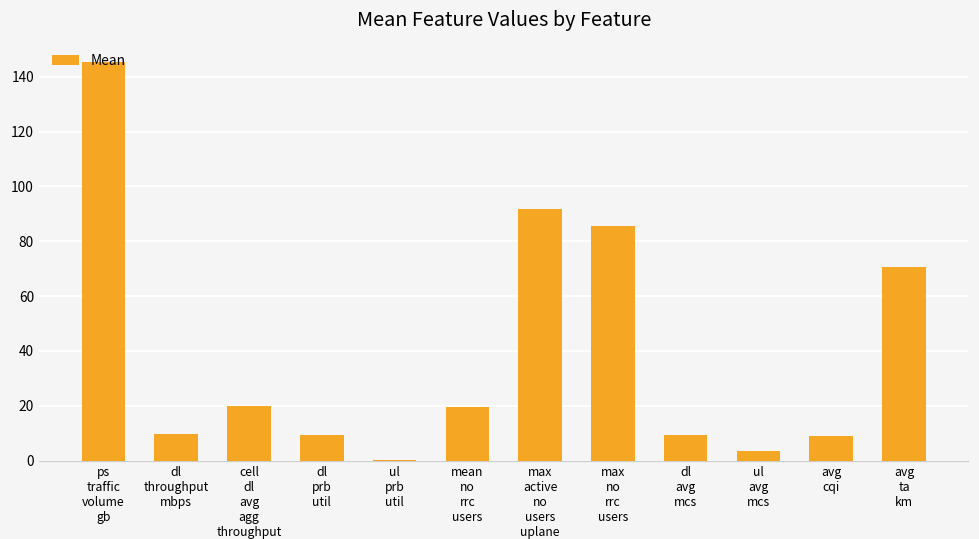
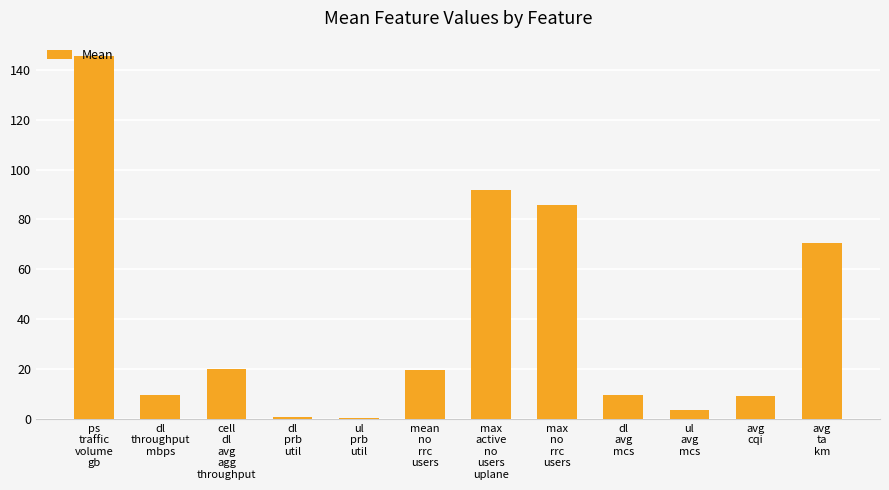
  {
    "ps traffic volume gb": 146,
    "dl throughput mbps": 10,
    "cell dl avg agg throughput": 20,
-   "dl prb util": 10,
+   "dl prb util": 1,
    "mean no rrc users": 20,
    "max active no users uplane": 92,
    "max no rrc users": 86,
    "dl avg mcs": 9,
    "ul avg mcs": 3,
    "avg cqi": 9,
    "avg ta km": 70
  }
